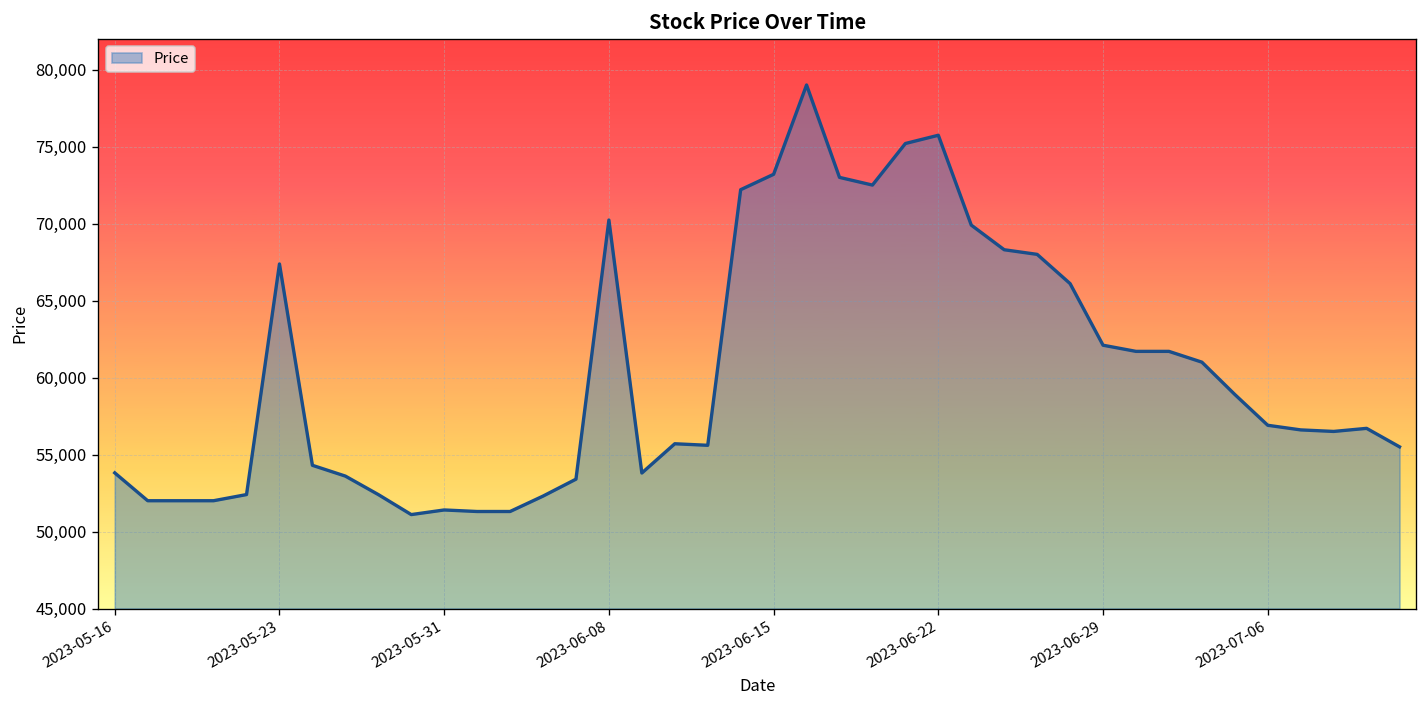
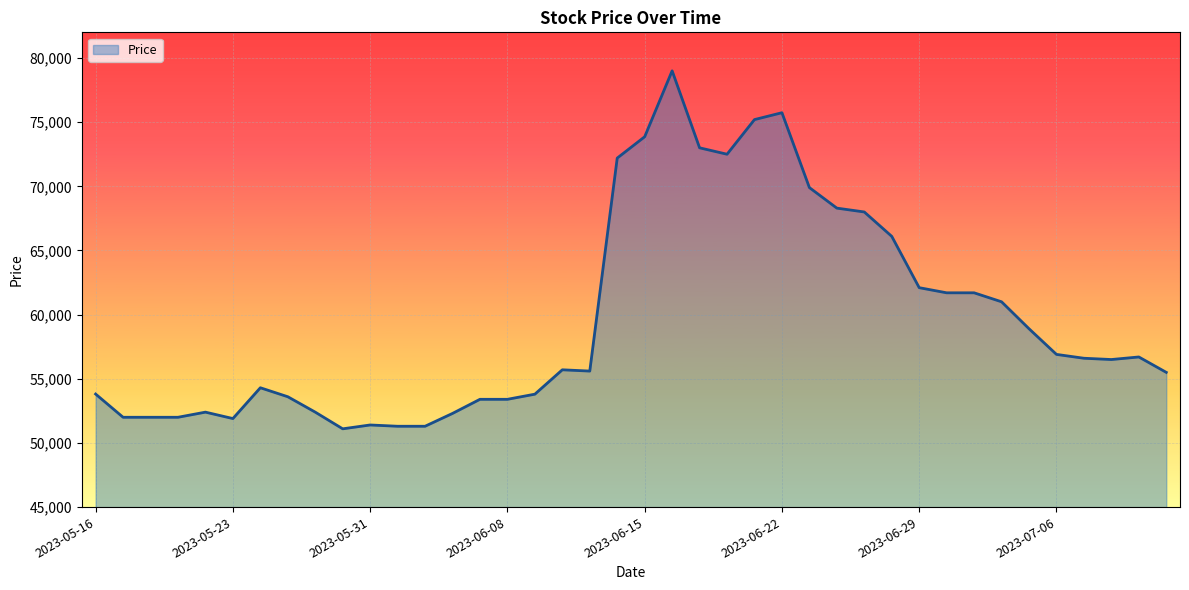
  {
    "2023-05-16": "53,800",
-   "2023-05-23": "67,400",
+   "2023-05-23": "51,900",
    "2023-05-31": "51,400",
-   "2023-06-08": "70,200",
-   "2023-06-15": "73,200",
+   "2023-06-08": "53,400",
+   "2023-06-15": "73,900",
    "2023-06-22": "75,700",
    "2023-06-29": "62,100",
    "2023-07-06": "56,900"
  }
